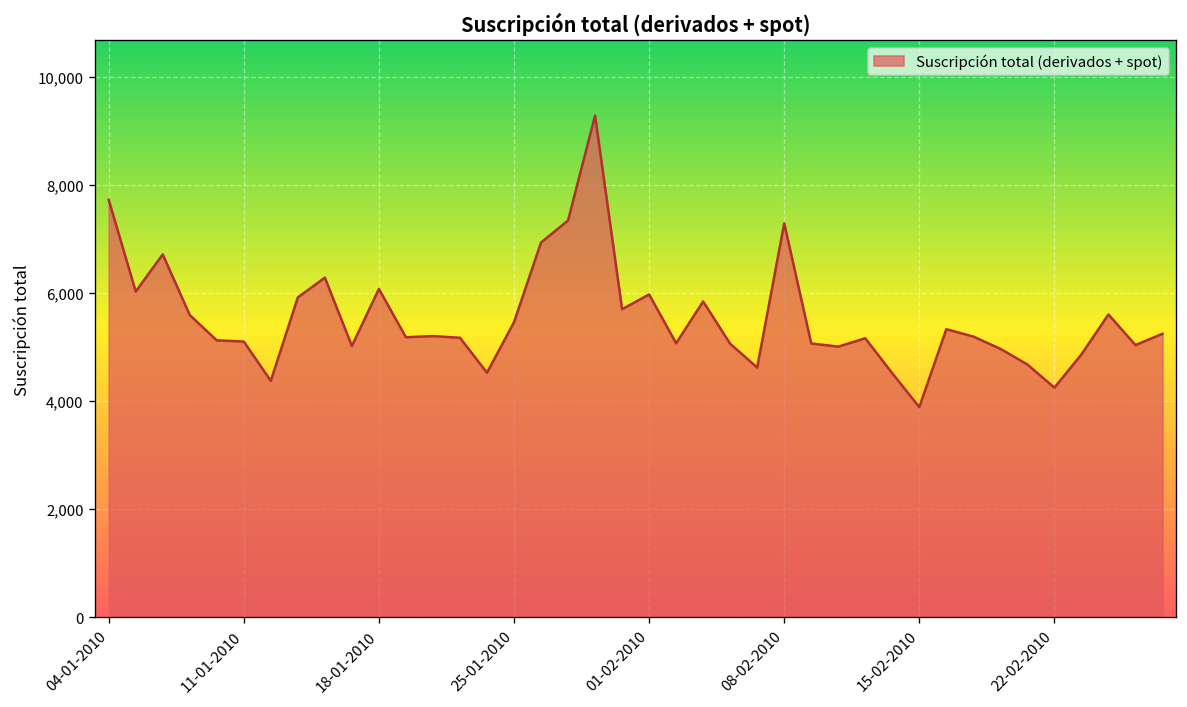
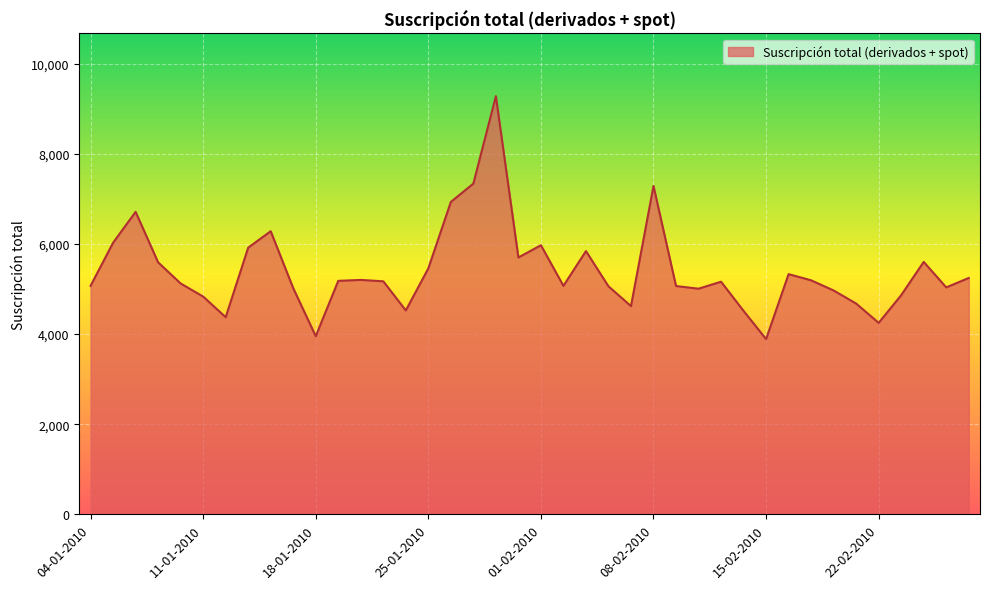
  {
-   "04-01-2010": "7,700",
-   "11-01-2010": "5,100",
-   "18-01-2010": "6,100",
+   "04-01-2010": "5,100",
+   "11-01-2010": "4,800",
+   "18-01-2010": "4,000",
    "25-01-2010": "5,500",
    "01-02-2010": "6,000",
    "08-02-2010": "7,300",
    "15-02-2010": "3,900",
    "22-02-2010": "4,200"
  }
